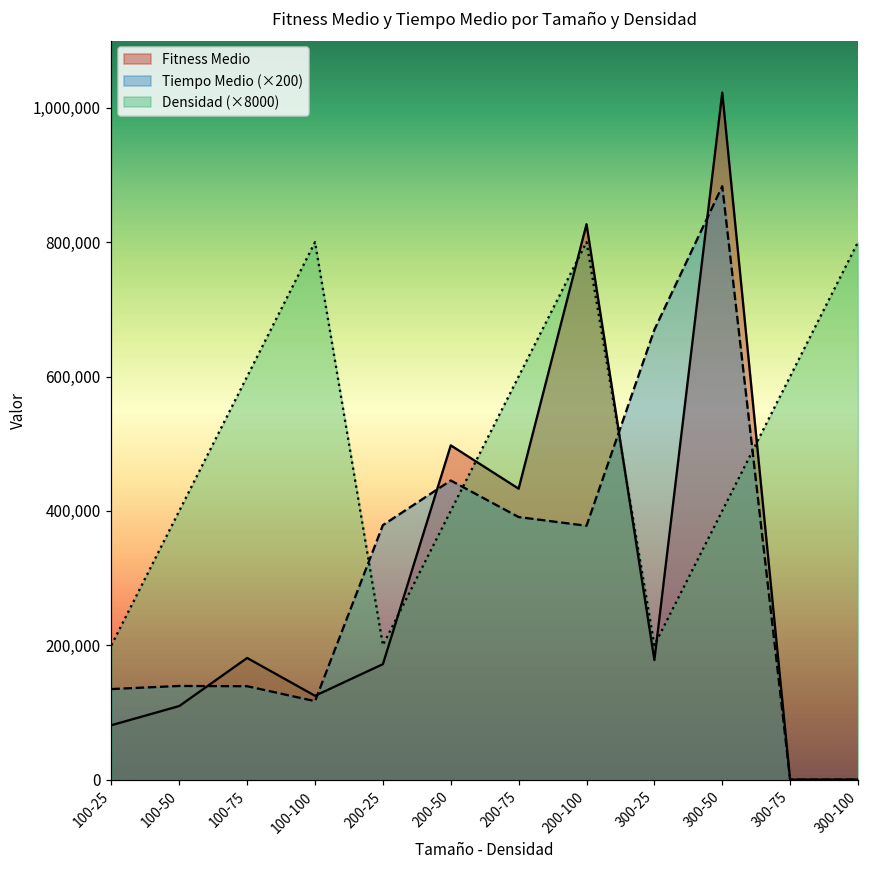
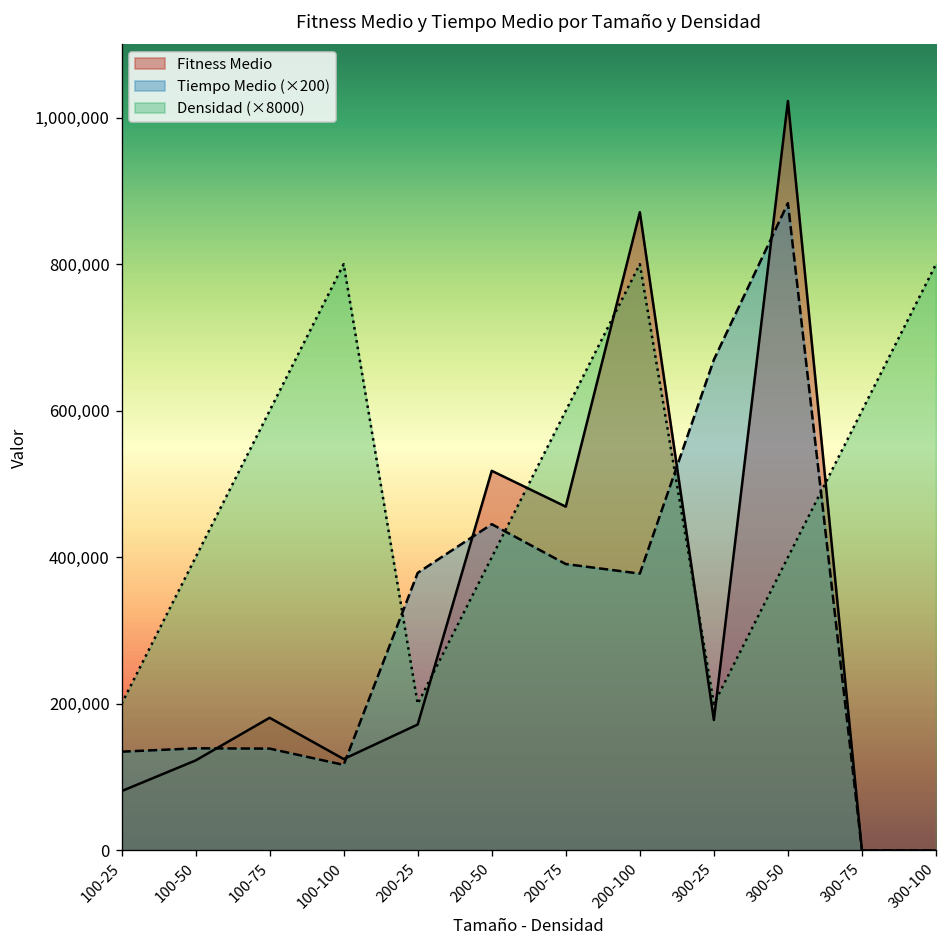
  {
    "Fitness Medio": {
      "100-25": "80,000",
-     "100-50": "110,000",
+     "100-50": "120,000",
      "100-75": "180,000",
      "100-100": "120,000",
      "200-25": "170,000",
-     "200-50": "500,000",
-     "200-75": "430,000",
-     "200-100": "830,000",
+     "200-50": "520,000",
+     "200-75": "470,000",
+     "200-100": "870,000",
      "300-25": "180,000",
      "300-50": "1,020,000"
    }
  }
